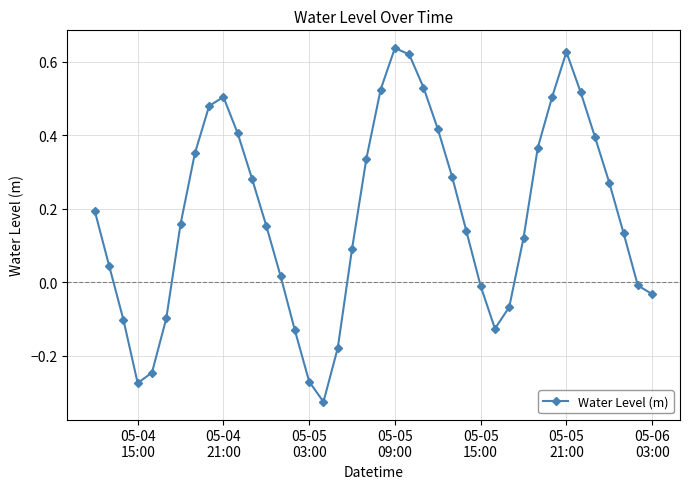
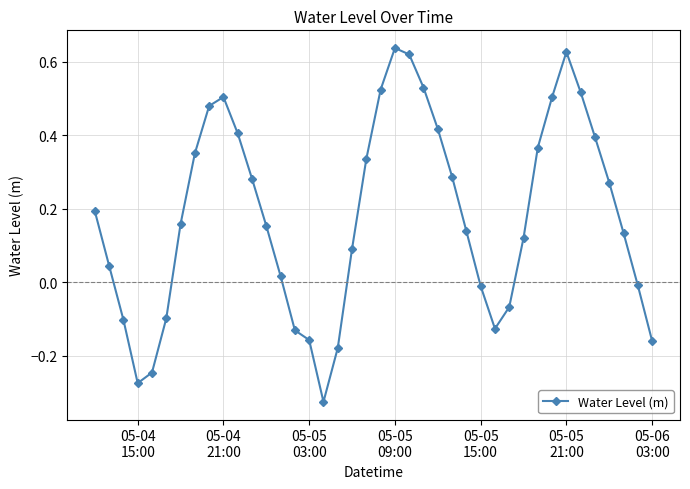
  {
    "05-04 15:00": -0.27,
    "05-04 21:00": 0.50,
-   "05-05 03:00": -0.27,
+   "05-05 03:00": -0.16,
    "05-05 09:00": 0.64,
    "05-05 15:00": -0.01,
    "05-05 21:00": 0.63,
-   "05-06 03:00": -0.03
+   "05-06 03:00": -0.16
  }
